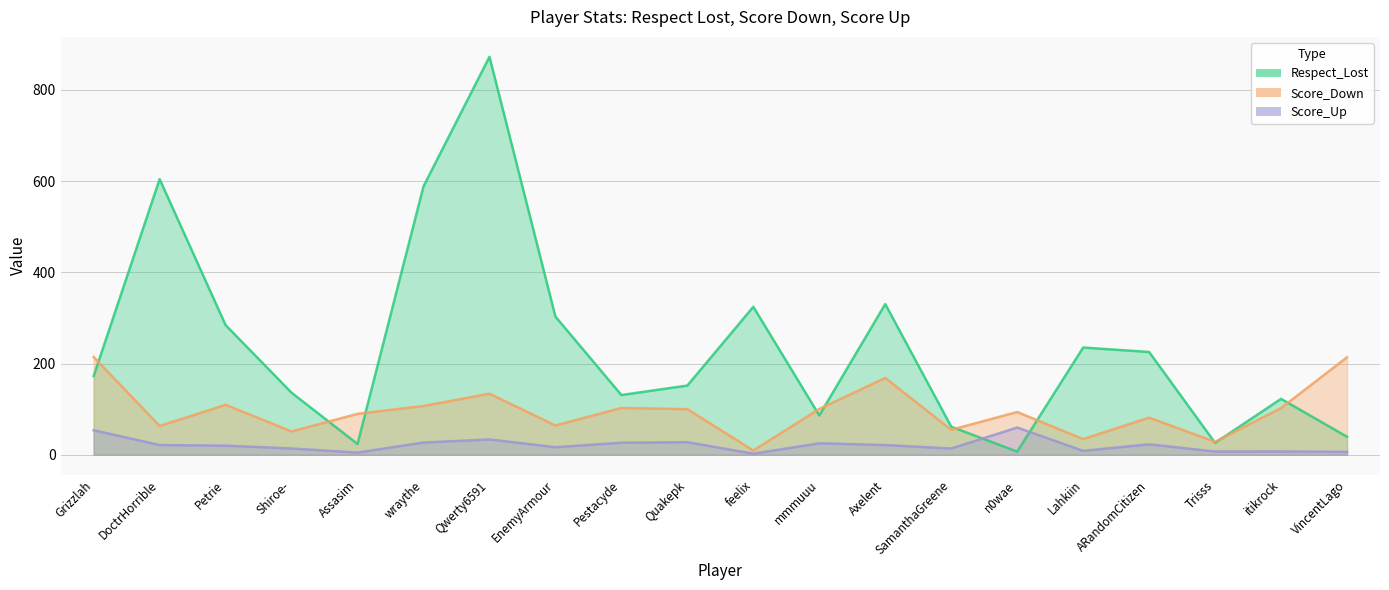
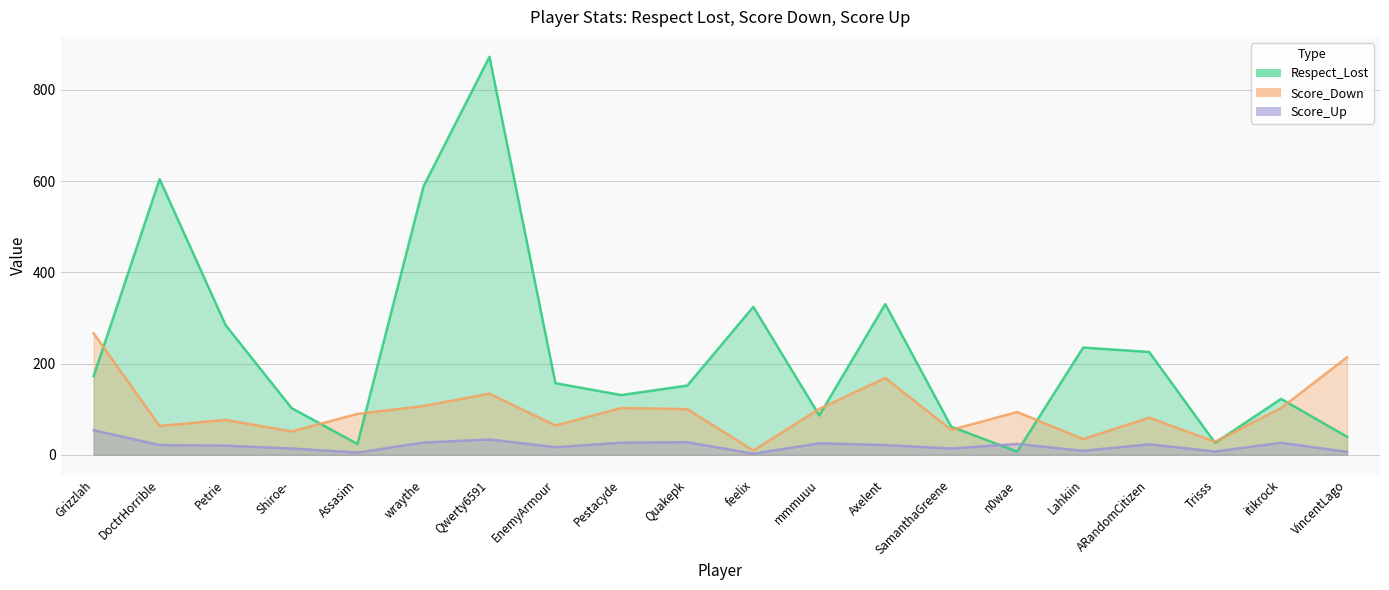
  {
    "Respect_Lost": {
      "Grizzlah": 170,
      "DoctrHorrible": 600,
      "Petrie": 280,
-     "Shiroe-": 140,
+     "Shiroe-": 100,
      "Assasim": 20,
      "wraythe": 590,
      "Qwerty6591": 870,
-     "EnemyArmour": 300,
+     "EnemyArmour": 160,
      "Pestacyde": 130,
      "Quakepk": 150,
      "feelix": 320,
      "mmmuuu": 90,
      "Axelent": 330,
      "SamanthaGreene": 60,
      "n0wae": 10,
      "Lahkiin": 240,
      "ARandomCitizen": 230,
      "itikrock": 120,
      "VincentLago": 40
    },
    "Score_Down": {
-     "Grizzlah": 210,
+     "Grizzlah": 270,
      "DoctrHorrible": 60,
-     "Petrie": 110,
+     "Petrie": 80,
      "Shiroe-": 50,
      "Assasim": 90,
      "wraythe": 110,
      "Qwerty6591": 130,
      "EnemyArmour": 60,
      "Pestacyde": 100,
      "Quakepk": 100,
      "feelix": 10,
      "mmmuuu": 100,
      "Axelent": 170,
      "SamanthaGreene": 50,
      "n0wae": 90,
      "Lahkiin": 30,
      "ARandomCitizen": 80,
      "itikrock": 100,
      "VincentLago": 210
    },
    "Score_Up": {
      "Grizzlah": 50,
      "DoctrHorrible": 20,
      "Petrie": 20,
      "Shiroe-": 10,
      "Assasim": 0,
      "wraythe": 30,
      "Qwerty6591": 30,
      "EnemyArmour": 20,
      "Pestacyde": 30,
      "Quakepk": 30,
      "feelix": 0,
      "mmmuuu": 30,
      "Axelent": 20,
      "SamanthaGreene": 10,
-     "n0wae": 60,
+     "n0wae": 20,
      "Lahkiin": 10,
      "ARandomCitizen": 20,
      "Trisss": 10,
-     "itikrock": 10,
+     "itikrock": 30,
      "VincentLago": 10
    }
  }
